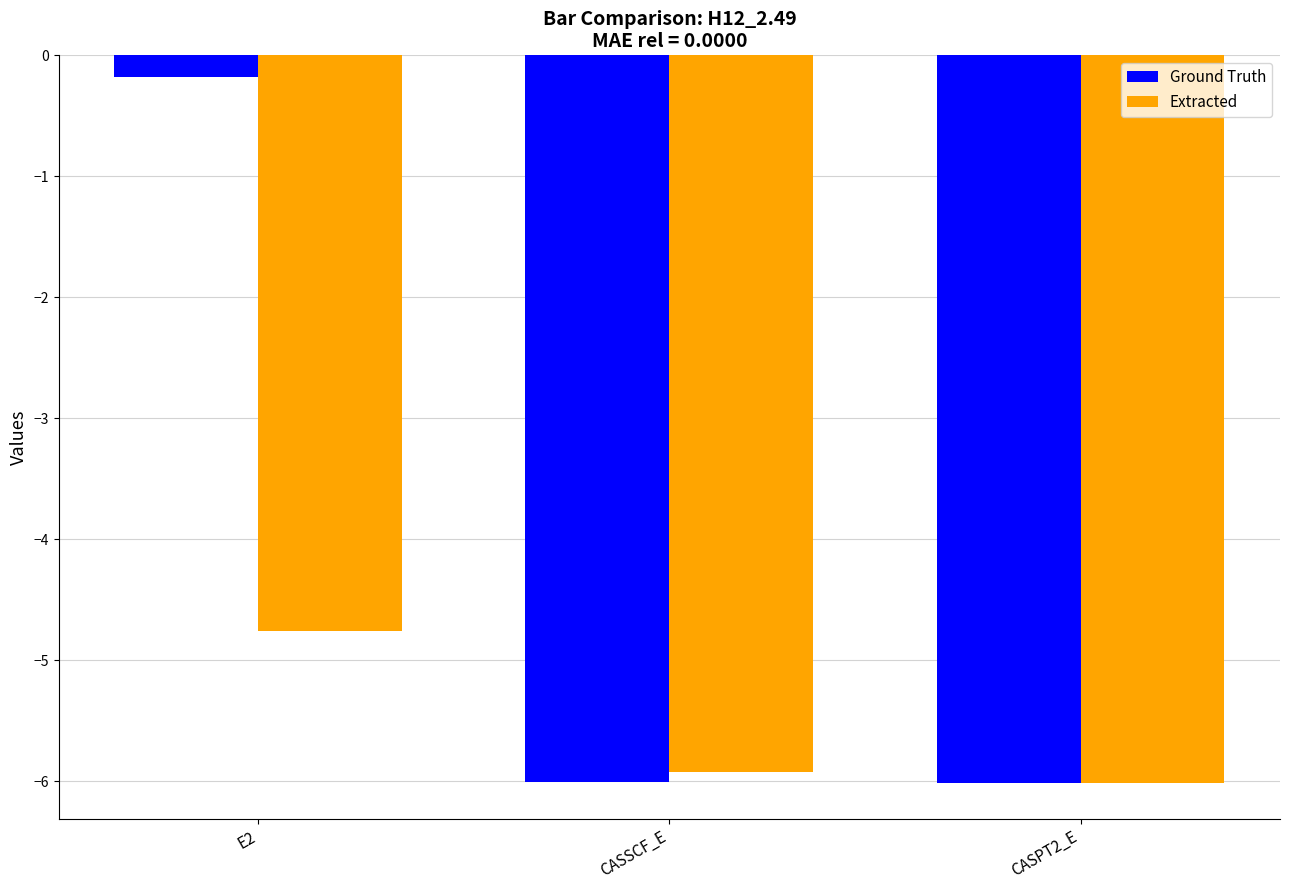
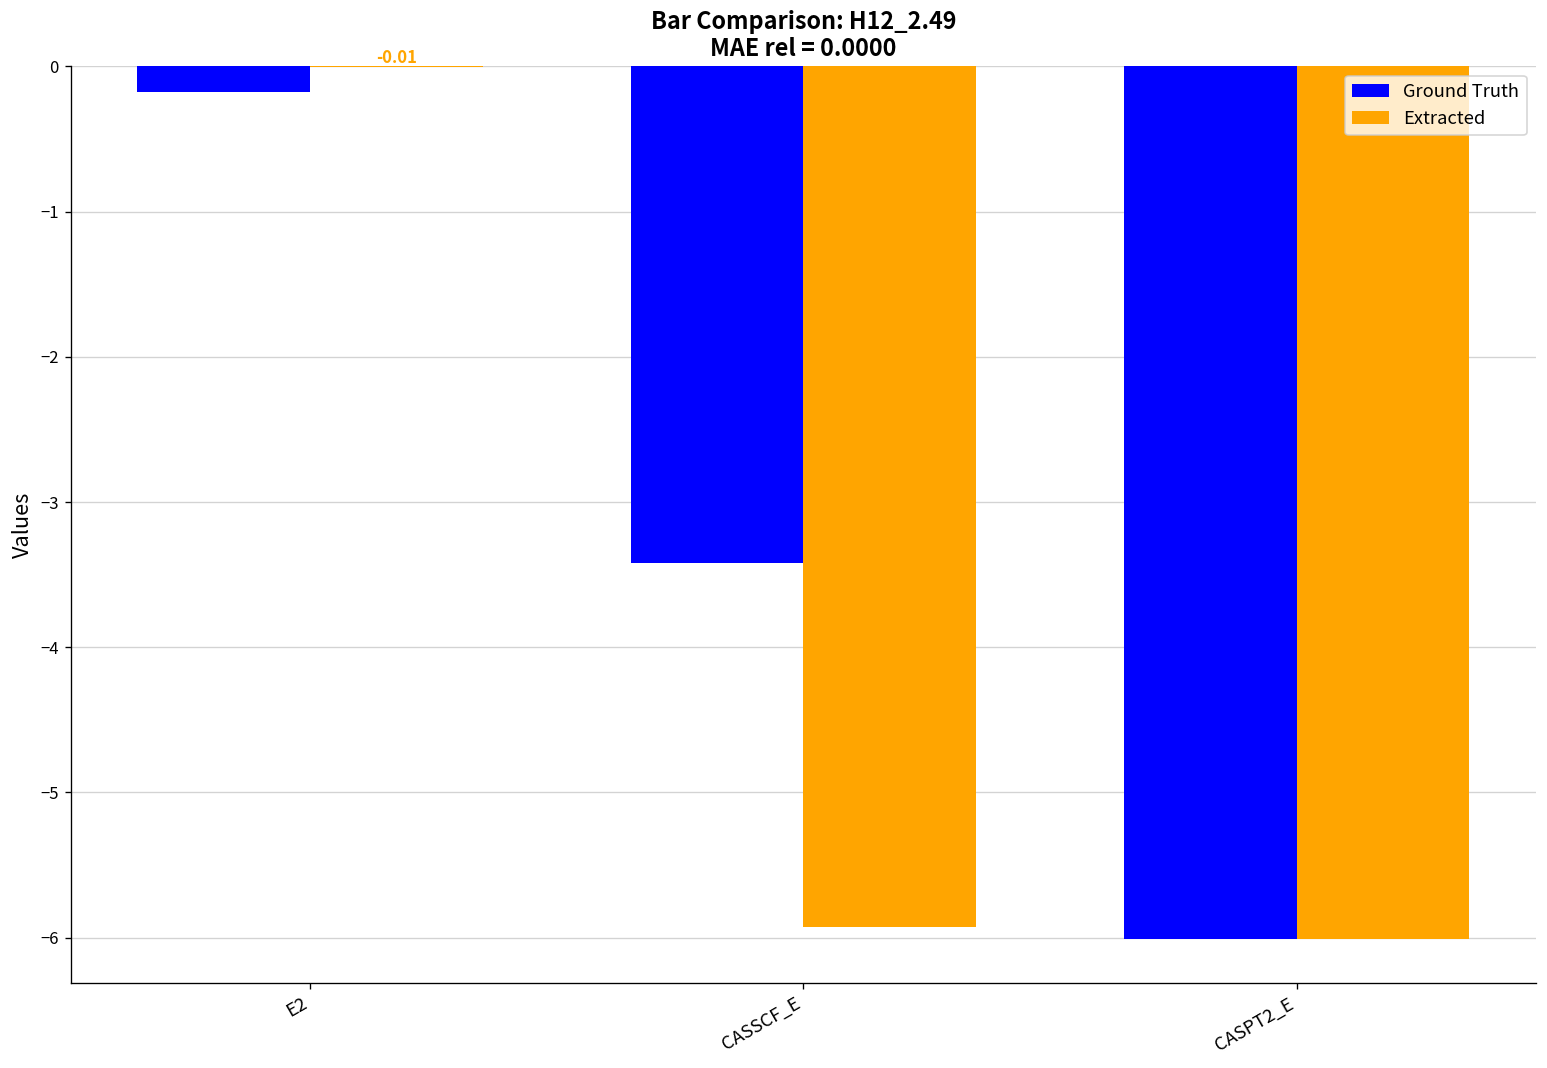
  {
    "Ground Truth": {
      "E2": -0.18,
-     "CASSCF_E": -6.01,
+     "CASSCF_E": -3.42,
      "CASPT2_E": -6.01
    },
    "Extracted": {
-     "E2": -4.76,
+     "E2": -0.01,
      "CASSCF_E": -5.93,
      "CASPT2_E": -6.01
    }
  }
